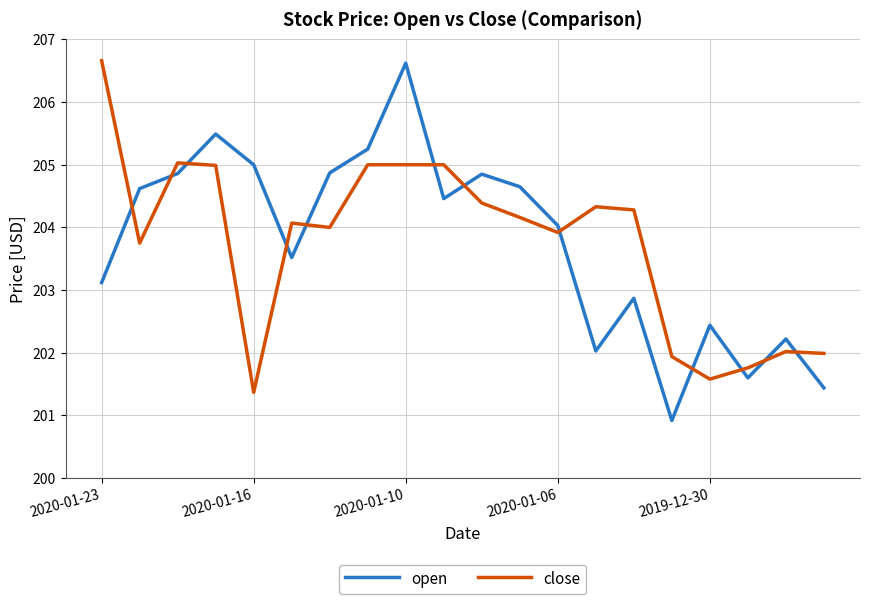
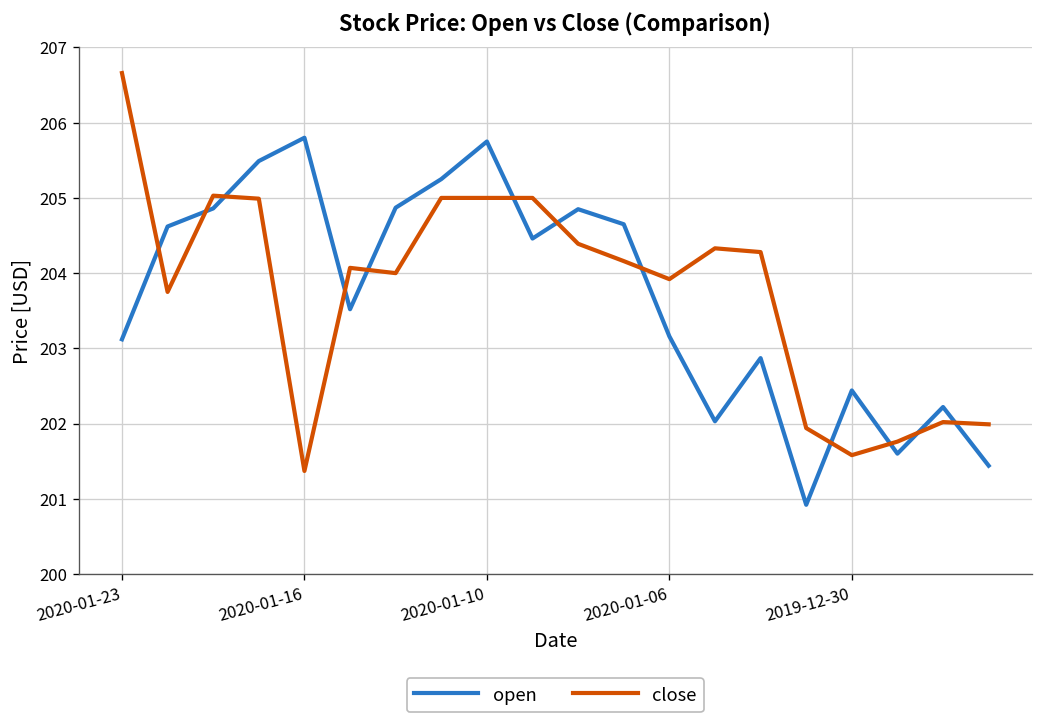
  {
    "open": {
      "2020-01-23": 203.1,
-     "2020-01-16": 205.0,
-     "2020-01-10": 206.6,
-     "2020-01-06": 204.0,
+     "2020-01-16": 205.8,
+     "2020-01-10": 205.8,
+     "2020-01-06": 203.2,
      "2019-12-30": 202.4
    },
    "close": {
      "2020-01-23": 206.7,
      "2020-01-16": 201.4,
      "2020-01-10": 205.0,
      "2020-01-06": 203.9,
      "2019-12-30": 201.6
    }
  }
